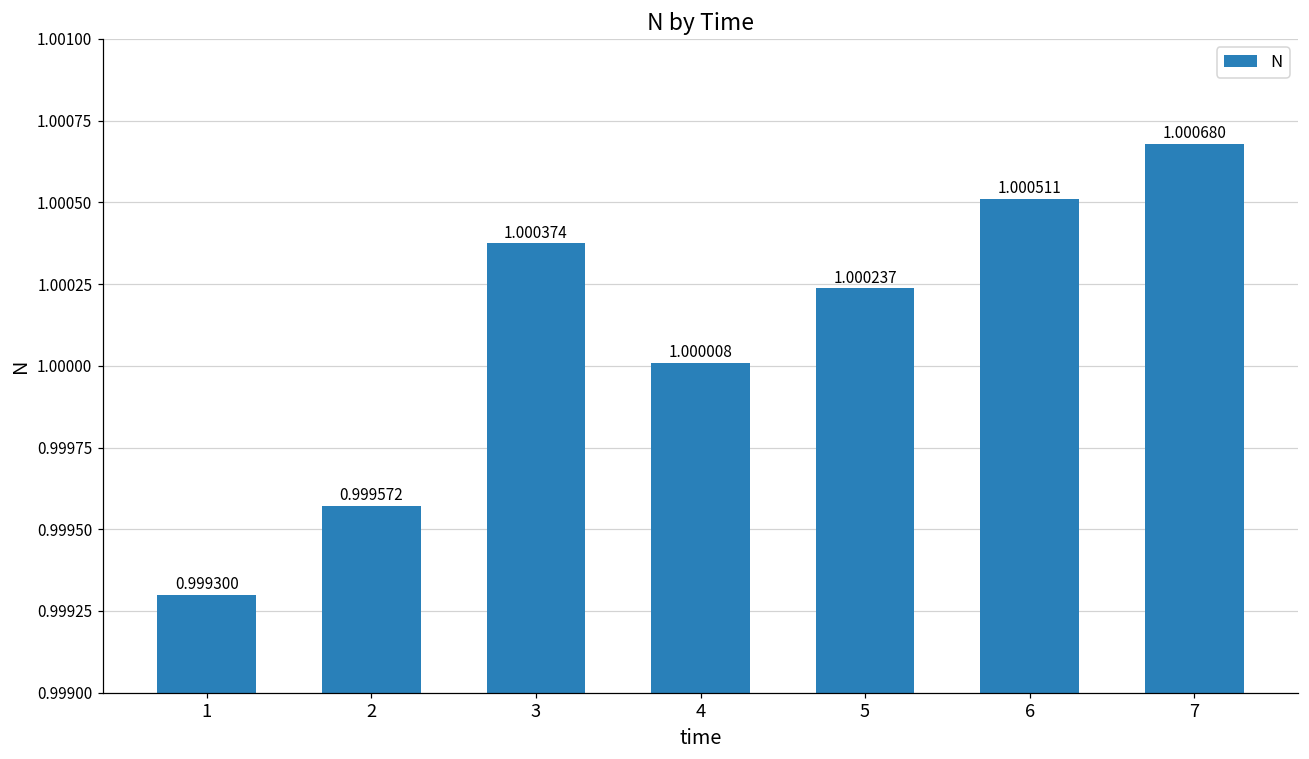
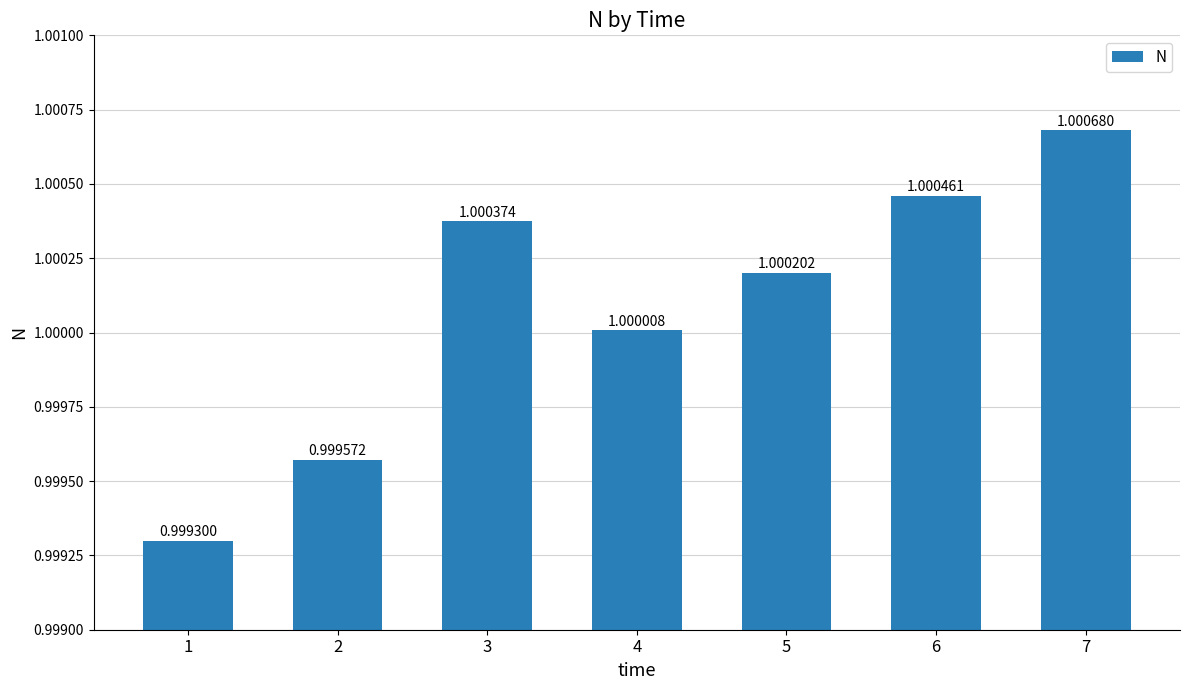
  {
    "1": 0.999300,
    "2": 0.999572,
    "3": 1.000374,
    "4": 1.000008,
-   "5": 1.000237,
-   "6": 1.000511,
+   "5": 1.000202,
+   "6": 1.000461,
    "7": 1.000680
  }
